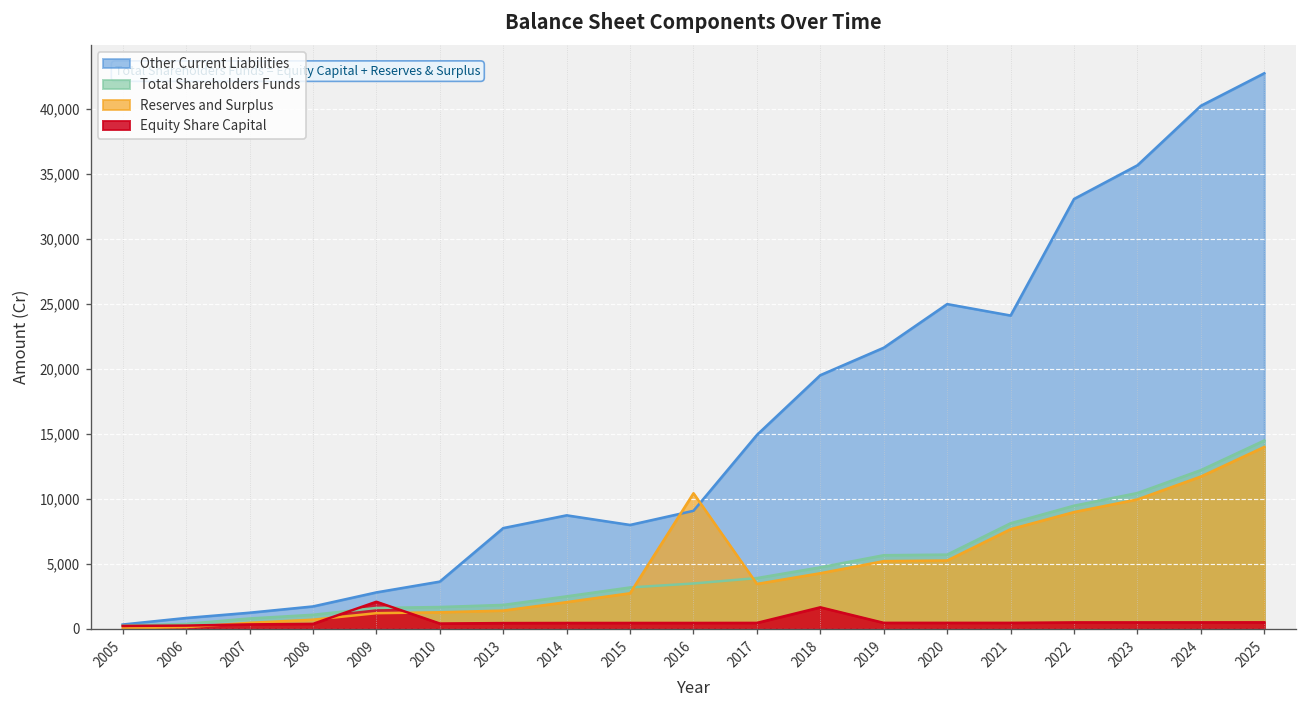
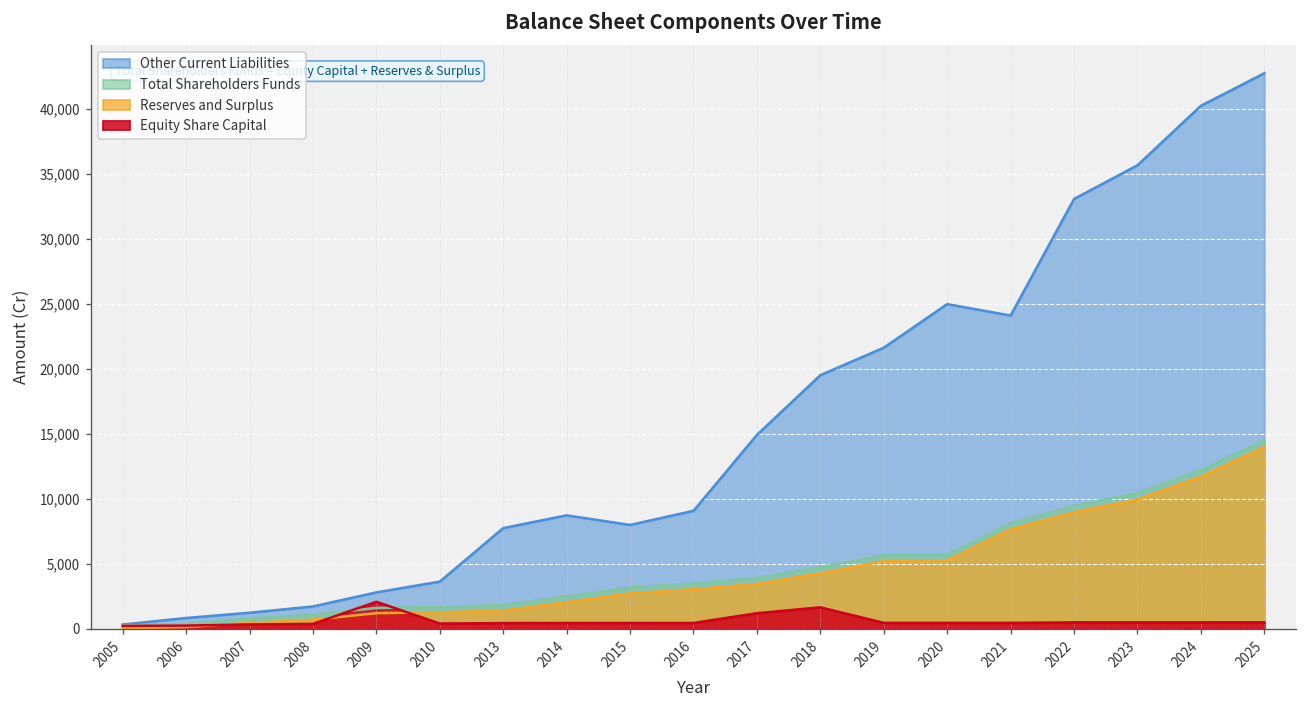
  {
    "Other Current Liabilities": {
      "2006": "800",
      "2007": "1,200",
      "2008": "1,700",
      "2009": "2,800",
      "2010": "3,600",
      "2013": "7,700",
      "2014": "8,700",
      "2015": "8,000",
      "2016": "9,100",
      "2017": "14,900",
      "2018": "19,500",
      "2019": "21,600",
      "2020": "25,000",
      "2021": "24,100",
      "2022": "33,100",
      "2023": "35,700",
      "2024": "40,200",
      "2025": "42,700"
    },
    "Total Shareholders Funds": {
      "2007": "800",
      "2008": "1,100",
      "2009": "1,600",
      "2010": "1,700",
      "2013": "1,800",
      "2014": "2,500",
      "2015": "3,200",
      "2016": "3,500",
      "2017": "3,900",
      "2018": "4,700",
      "2019": "5,700",
      "2020": "5,700",
      "2021": "8,100",
      "2022": "9,500",
      "2023": "10,400",
      "2024": "12,200",
      "2025": "14,500"
    },
    "Reserves and Surplus": {
      "2008": "700",
      "2009": "1,200",
      "2010": "1,300",
      "2013": "1,400",
      "2014": "2,000",
      "2015": "2,700",
-     "2016": "10,400",
+     "2016": "3,000",
      "2017": "3,400",
      "2018": "4,300",
      "2019": "5,200",
      "2020": "5,300",
      "2021": "7,700",
      "2022": "9,000",
      "2023": "10,000",
      "2024": "11,700",
      "2025": "14,000"
    },
    "Equity Share Capital": {
      "2008": "400",
      "2009": "2,100",
      "2010": "400",
      "2013": "400",
      "2014": "400",
      "2015": "400",
      "2016": "400",
-     "2017": "500",
+     "2017": "1,200",
      "2018": "1,700",
      "2019": "500",
      "2020": "500",
      "2021": "500",
      "2022": "500",
      "2023": "500",
      "2024": "500",
      "2025": "500"
    }
  }
